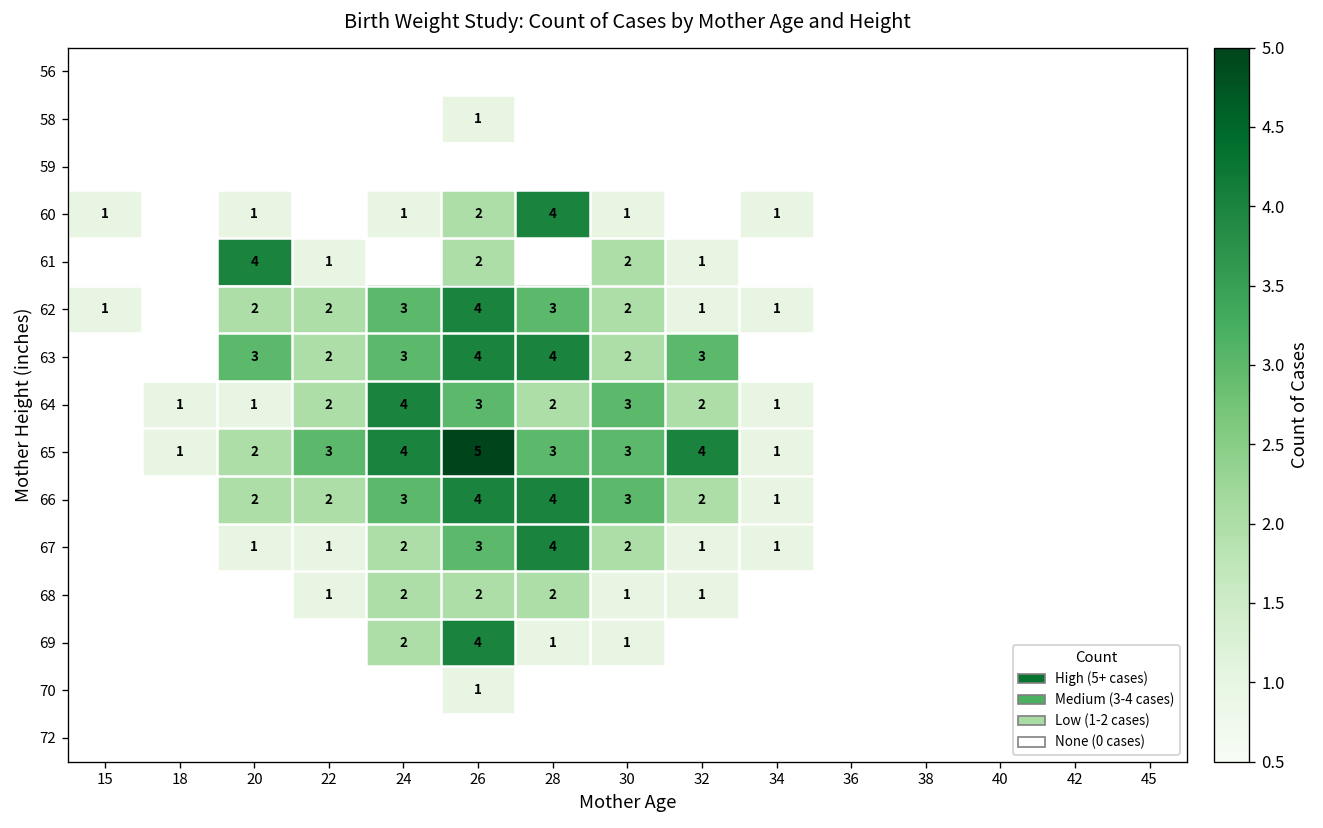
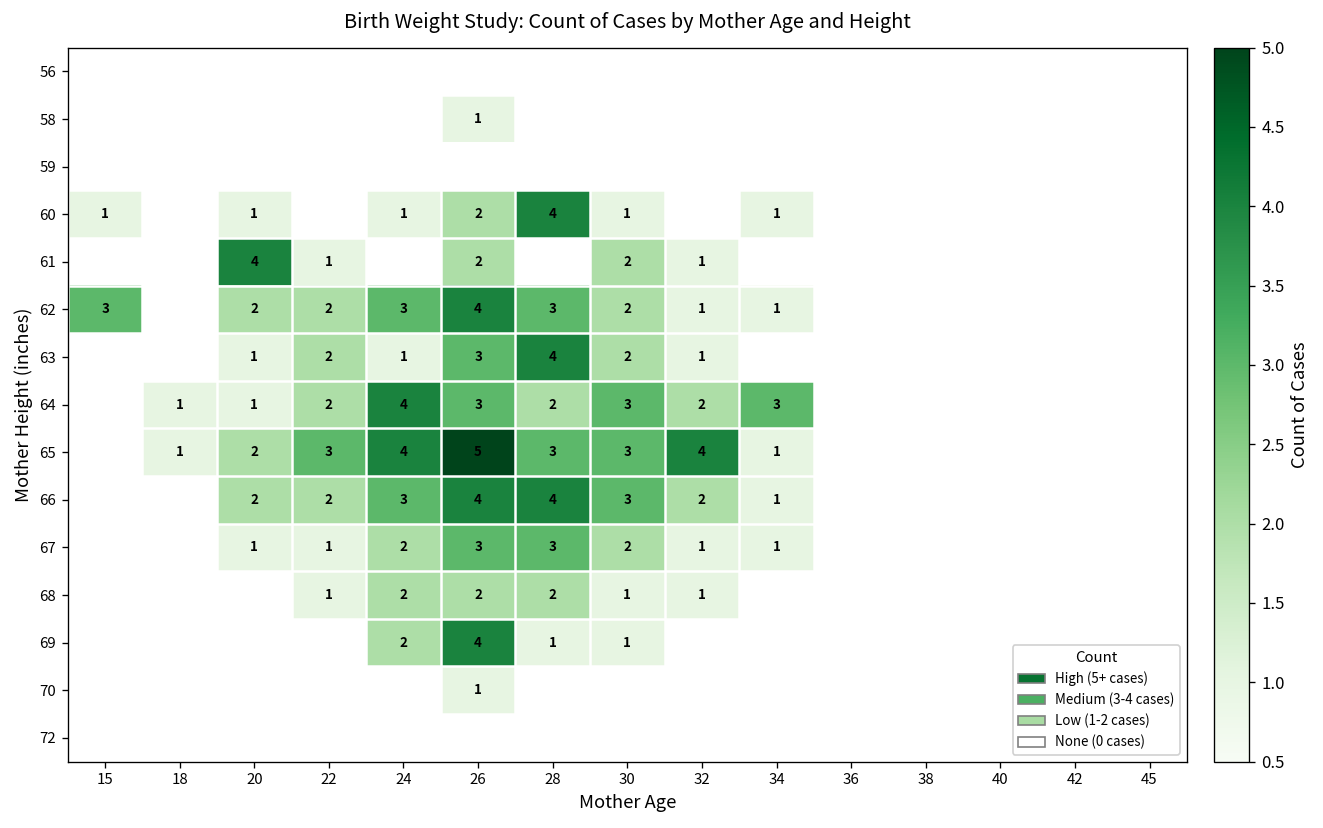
  {
    "58": {
      "26": 1
    },
    "60": {
      "15": 1,
      "20": 1,
      "24": 1,
      "26": 2,
      "28": 4,
      "30": 1,
      "34": 1
    },
    "61": {
      "20": 4,
      "22": 1,
      "26": 2,
      "30": 2,
      "32": 1
    },
    "62": {
-     "15": 1,
+     "15": 3,
      "20": 2,
      "22": 2,
      "24": 3,
      "26": 4,
      "28": 3,
      "30": 2,
      "32": 1,
      "34": 1
    },
    "63": {
-     "20": 3,
+     "20": 1,
      "22": 2,
-     "24": 3,
-     "26": 4,
+     "24": 1,
+     "26": 3,
      "28": 4,
      "30": 2,
-     "32": 3
+     "32": 1
    },
    "64": {
      "18": 1,
      "20": 1,
      "22": 2,
      "24": 4,
      "26": 3,
      "28": 2,
      "30": 3,
      "32": 2,
-     "34": 1
+     "34": 3
    },
    "65": {
      "18": 1,
      "20": 2,
      "22": 3,
      "24": 4,
      "26": 5,
      "28": 3,
      "30": 3,
      "32": 4,
      "34": 1
    },
    "66": {
      "20": 2,
      "22": 2,
      "24": 3,
      "26": 4,
      "28": 4,
      "30": 3,
      "32": 2,
      "34": 1
    },
    "67": {
      "20": 1,
      "22": 1,
      "24": 2,
      "26": 3,
-     "28": 4,
+     "28": 3,
      "30": 2,
      "32": 1,
      "34": 1
    },
    "68": {
      "22": 1,
      "24": 2,
      "26": 2,
      "28": 2,
      "30": 1,
      "32": 1
    },
    "69": {
      "24": 2,
      "26": 4,
      "28": 1,
      "30": 1
    },
    "70": {
      "26": 1
    }
  }
